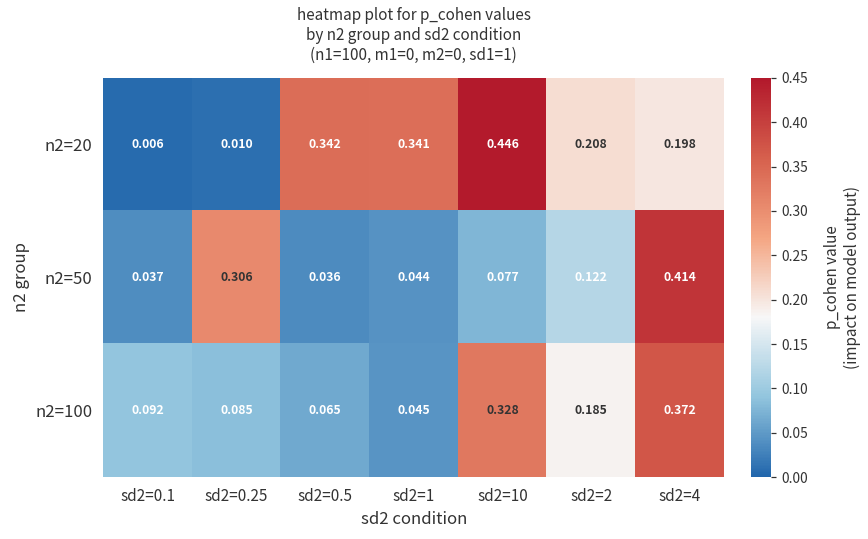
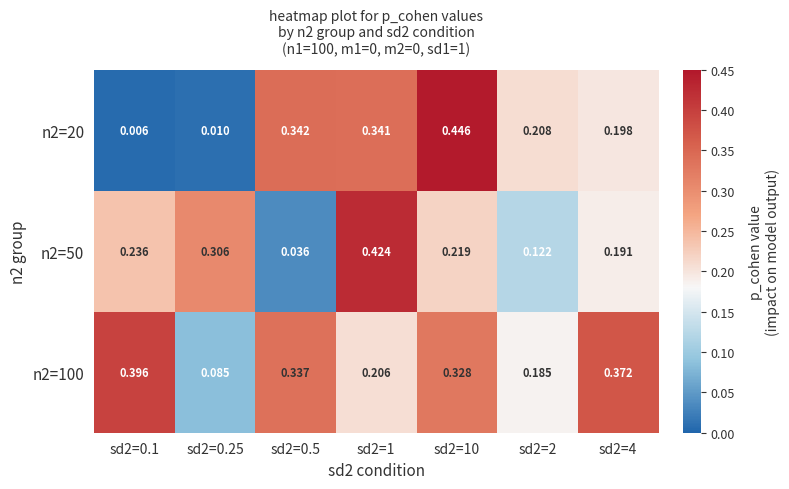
  {
    "n2=20": {
      "sd2=0.1": 0.006,
      "sd2=0.25": 0.010,
      "sd2=0.5": 0.342,
      "sd2=1": 0.341,
      "sd2=10": 0.446,
      "sd2=2": 0.208,
      "sd2=4": 0.198
    },
    "n2=50": {
-     "sd2=0.1": 0.037,
+     "sd2=0.1": 0.236,
      "sd2=0.25": 0.306,
      "sd2=0.5": 0.036,
-     "sd2=1": 0.044,
-     "sd2=10": 0.077,
+     "sd2=1": 0.424,
+     "sd2=10": 0.219,
      "sd2=2": 0.122,
-     "sd2=4": 0.414
+     "sd2=4": 0.191
    },
    "n2=100": {
-     "sd2=0.1": 0.092,
+     "sd2=0.1": 0.396,
      "sd2=0.25": 0.085,
-     "sd2=0.5": 0.065,
-     "sd2=1": 0.045,
+     "sd2=0.5": 0.337,
+     "sd2=1": 0.206,
      "sd2=10": 0.328,
      "sd2=2": 0.185,
      "sd2=4": 0.372
    }
  }
